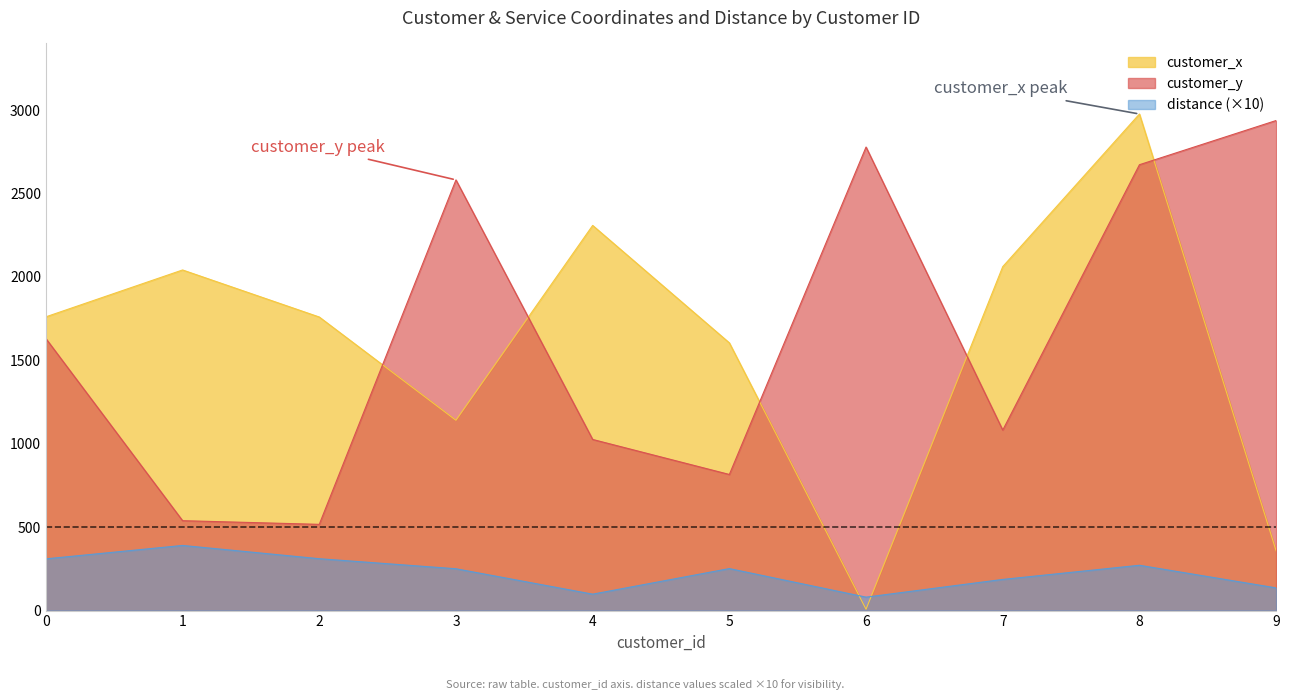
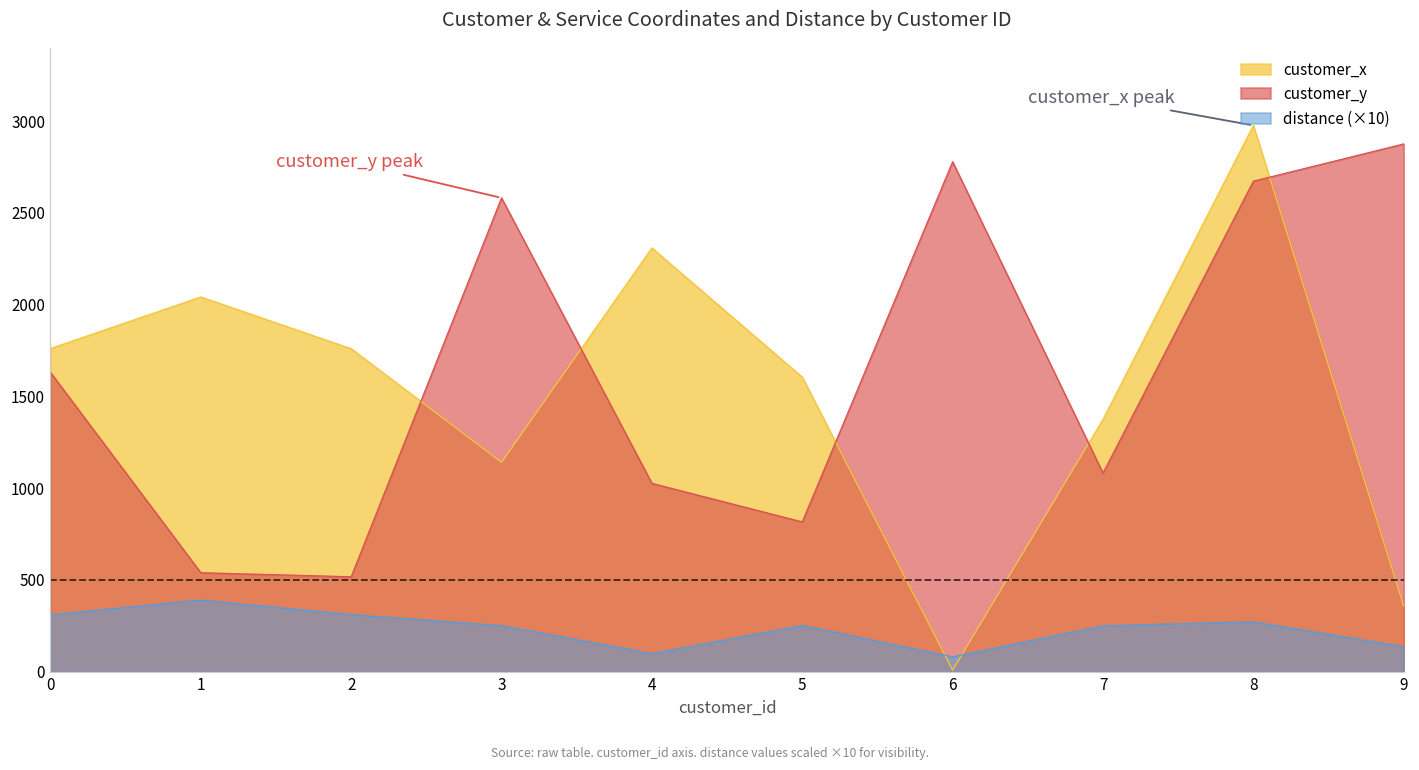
  {
    "customer_x": {
      "0": 1760,
      "1": 2040,
      "2": 1760,
      "3": 1140,
      "4": 2310,
      "5": 1610,
      "6": 10,
-     "7": 2060,
+     "7": 1380,
      "8": 2980,
      "9": 360
    },
    "customer_y": {
      "0": 1630,
      "1": 540,
      "2": 520,
      "3": 2580,
      "4": 1030,
      "5": 820,
      "6": 2780,
      "7": 1080,
      "8": 2670,
-     "9": 2940
+     "9": 2880
    },
    "distance (×10)": {
      "0": 310,
      "1": 390,
      "2": 310,
      "3": 250,
      "4": 100,
      "5": 250,
      "6": 80,
-     "7": 190,
+     "7": 250,
      "8": 270,
      "9": 140
    }
  }
